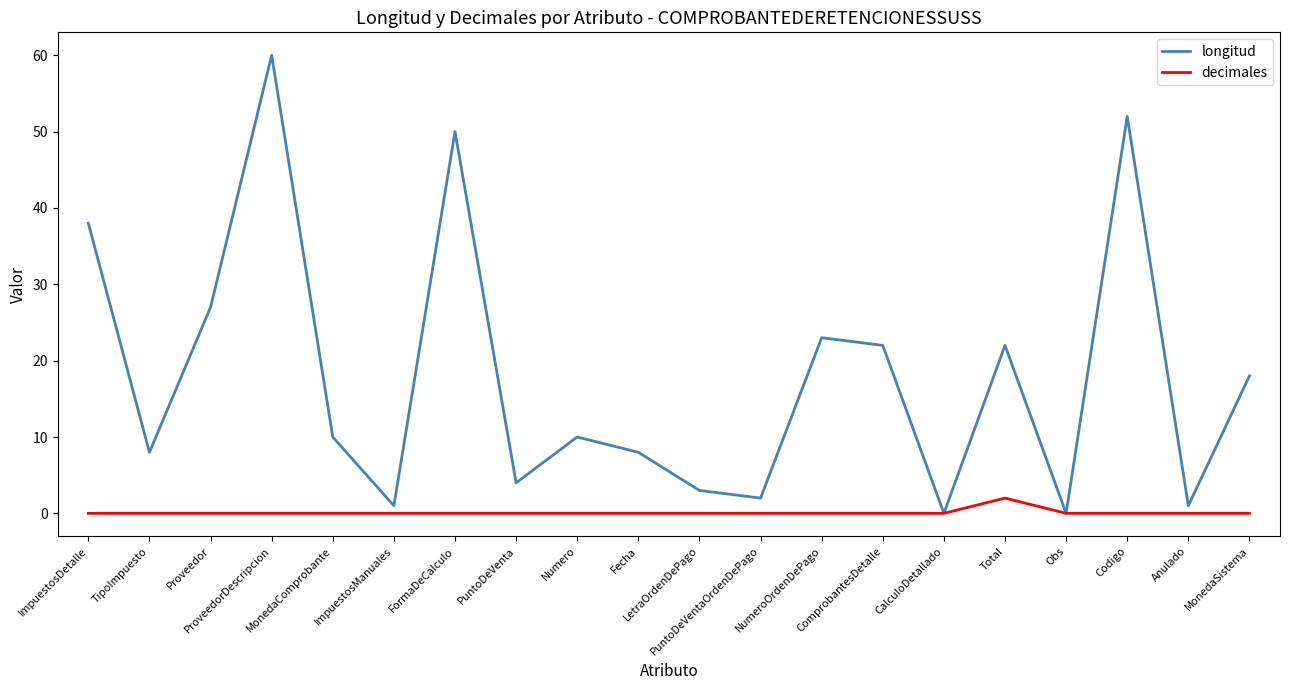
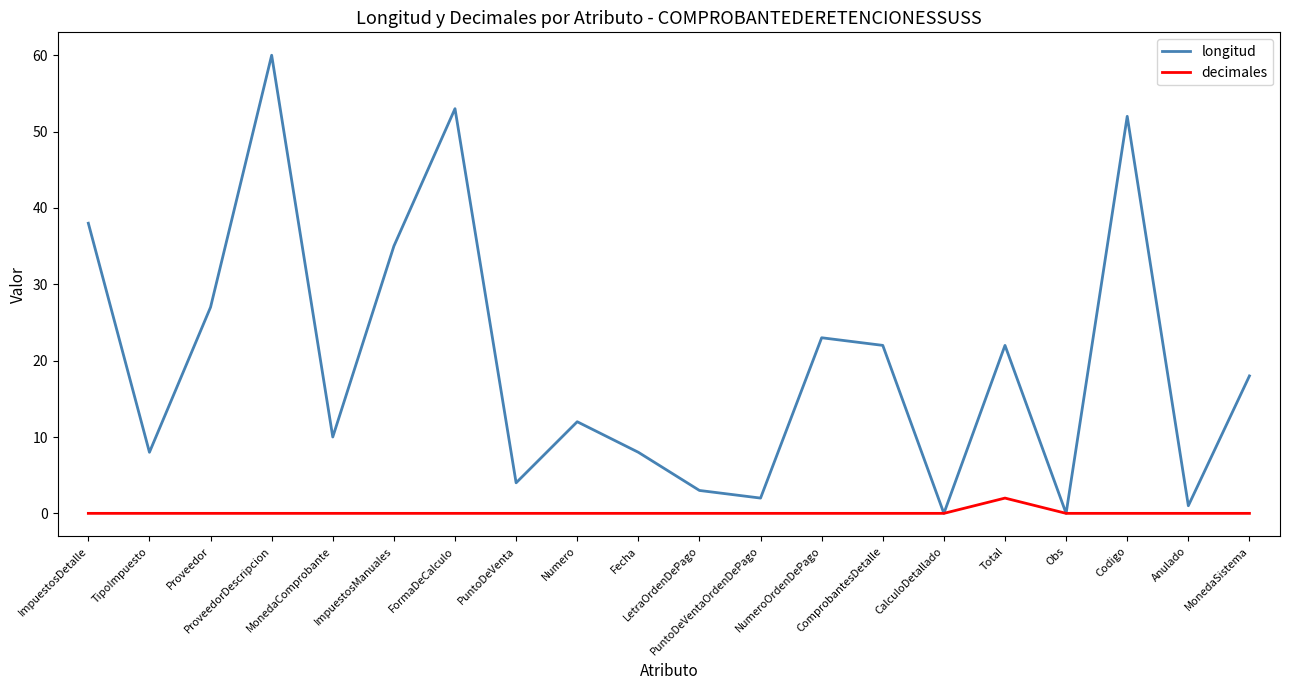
  {
    "longitud": {
      "ImpuestosDetalle": 38,
      "TipoImpuesto": 8,
      "Proveedor": 27,
      "ProveedorDescripcion": 60,
      "MonedaComprobante": 10,
-     "ImpuestosManuales": 1,
-     "FormaDeCalculo": 50,
+     "ImpuestosManuales": 35,
+     "FormaDeCalculo": 53,
      "PuntoDeVenta": 4,
-     "Numero": 10,
+     "Numero": 12,
      "Fecha": 8,
      "LetraOrdenDePago": 3,
      "PuntoDeVentaOrdenDePago": 2,
      "NumeroOrdenDePago": 23,
      "ComprobantesDetalle": 22,
      "Total": 22,
      "Codigo": 52,
      "Anulado": 1,
      "MonedaSistema": 18
    },
    "decimales": {
      "ImpuestosDetalle": 0,
      "TipoImpuesto": 0,
      "Proveedor": 0,
      "ProveedorDescripcion": 0,
      "MonedaComprobante": 0,
      "ImpuestosManuales": 0,
      "FormaDeCalculo": 0,
      "PuntoDeVenta": 0,
      "Numero": 0,
      "Fecha": 0,
      "LetraOrdenDePago": 0,
      "PuntoDeVentaOrdenDePago": 0,
      "NumeroOrdenDePago": 0,
      "ComprobantesDetalle": 0,
      "Total": 2,
      "Codigo": 0,
      "Anulado": 0,
      "MonedaSistema": 0
    }
  }
